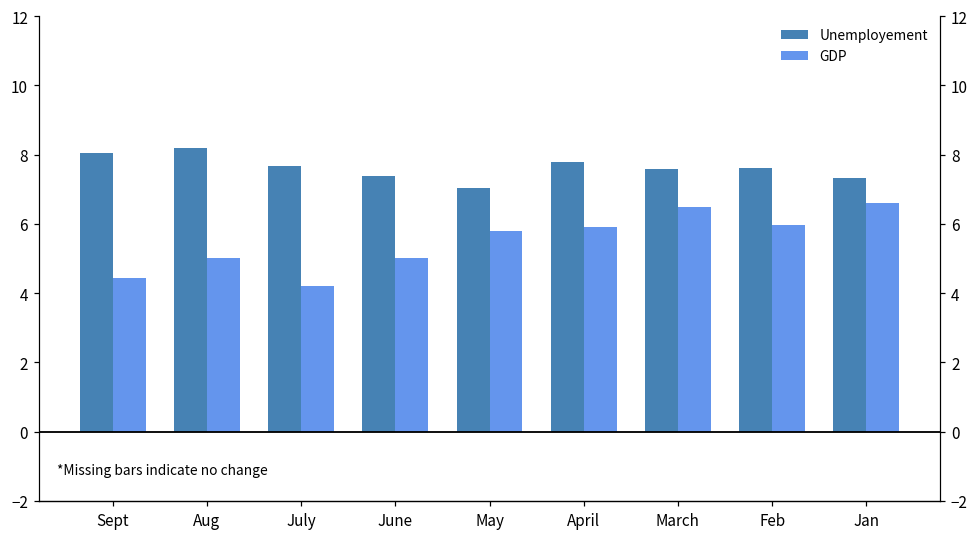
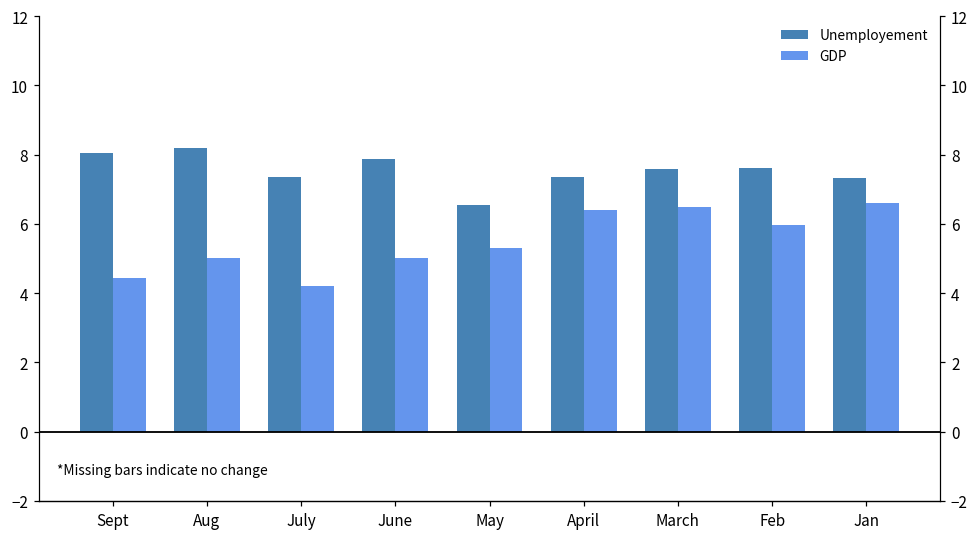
  {
    "Unemployement": {
      "Sept": 8.0,
      "Aug": 8.2,
-     "July": 7.7,
-     "June": 7.4,
-     "May": 7.0,
-     "April": 7.8,
+     "July": 7.3,
+     "June": 7.9,
+     "May": 6.5,
+     "April": 7.4,
      "March": 7.6,
      "Feb": 7.6,
      "Jan": 7.3
    },
    "GDP": {
      "Sept": 4.5,
      "Aug": 5.0,
      "July": 4.2,
      "June": 5.0,
-     "May": 5.8,
-     "April": 5.9,
+     "May": 5.3,
+     "April": 6.4,
      "March": 6.5,
      "Feb": 6.0,
      "Jan": 6.6
    }
  }
